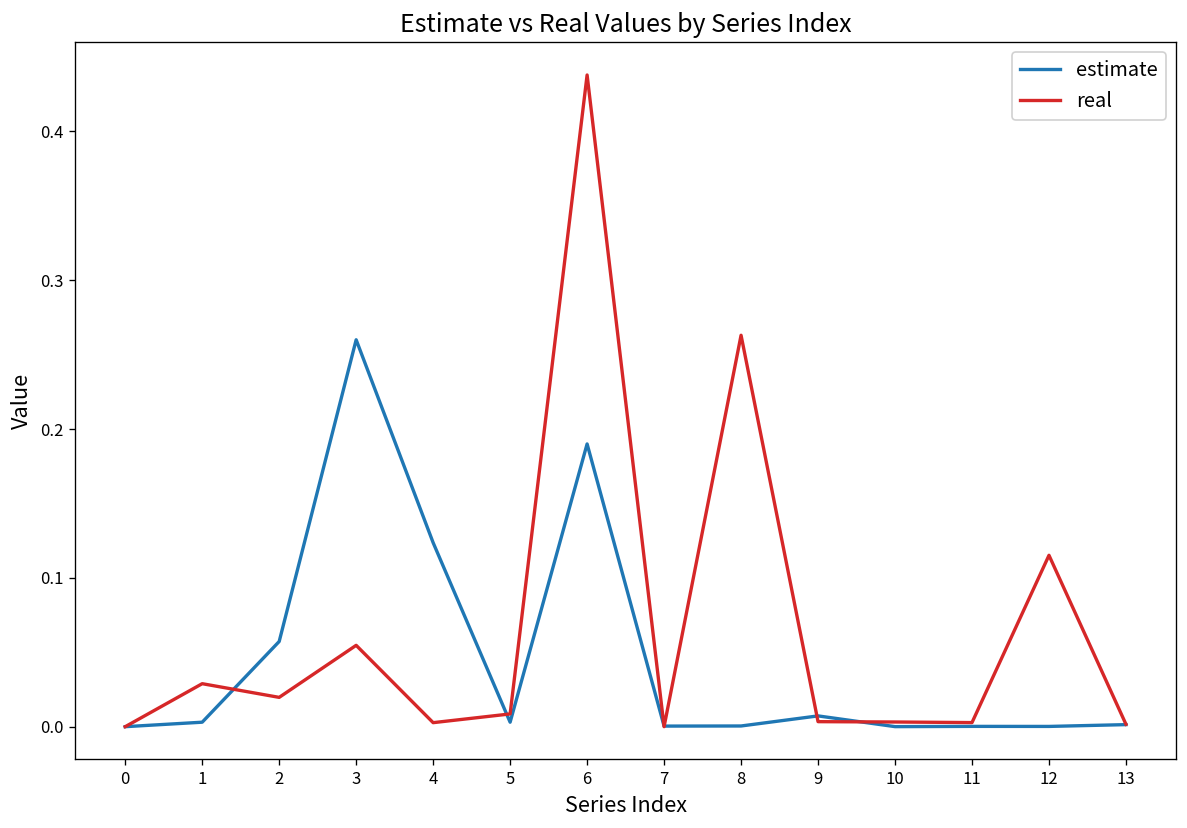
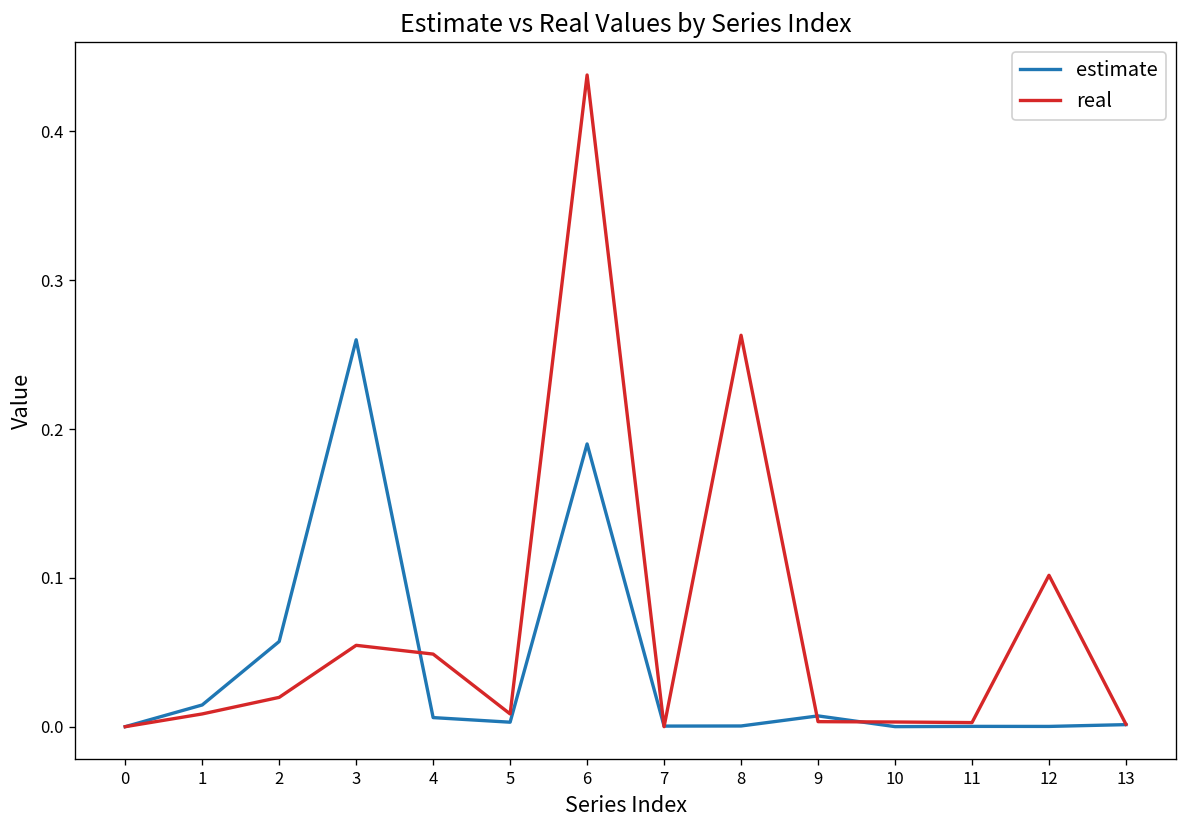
  {
    "estimate": {
-     "1": 0.003,
+     "1": 0.015,
      "2": 0.057,
      "3": 0.260,
-     "4": 0.124,
+     "4": 0.006,
      "5": 0.003,
      "6": 0.190,
      "8": 0.000,
      "9": 0.007,
      "10": 0.000,
      "11": 0.000,
      "12": 0.000
    },
    "real": {
-     "1": 0.029,
+     "1": 0.009,
      "2": 0.020,
      "3": 0.055,
-     "4": 0.003,
+     "4": 0.049,
      "5": 0.009,
      "6": 0.438,
      "8": 0.263,
      "9": 0.003,
      "10": 0.003,
      "11": 0.003,
-     "12": 0.115
+     "12": 0.102
    }
  }
